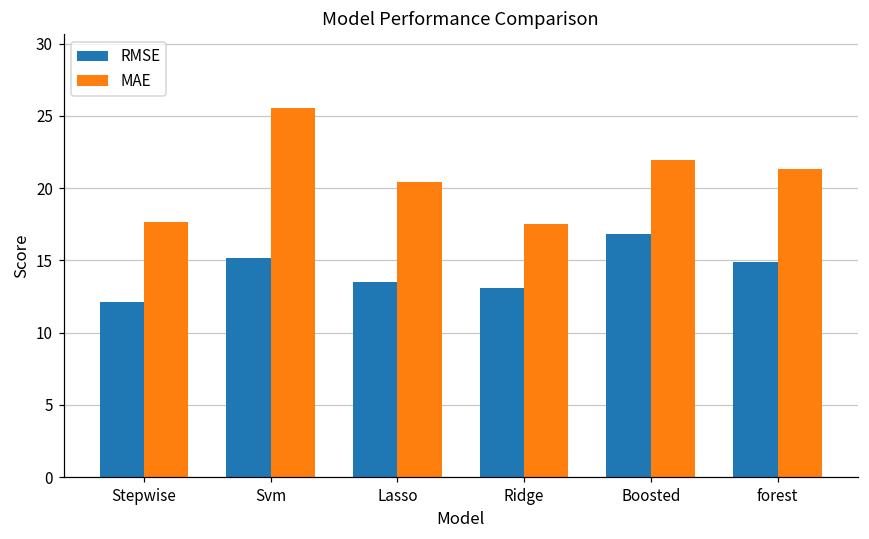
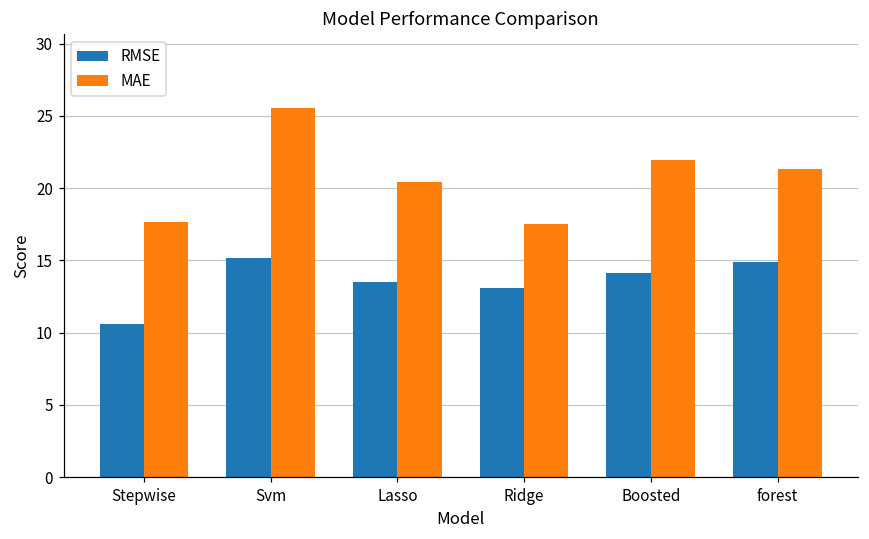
  {
    "RMSE": {
-     "Stepwise": 12.1,
+     "Stepwise": 10.6,
      "Svm": 15.1,
      "Lasso": 13.5,
      "Ridge": 13.1,
-     "Boosted": 16.8,
+     "Boosted": 14.1,
      "forest": 14.9
    },
    "MAE": {
      "Stepwise": 17.7,
      "Svm": 25.5,
      "Lasso": 20.4,
      "Ridge": 17.5,
      "Boosted": 22.0,
      "forest": 21.3
    }
  }
